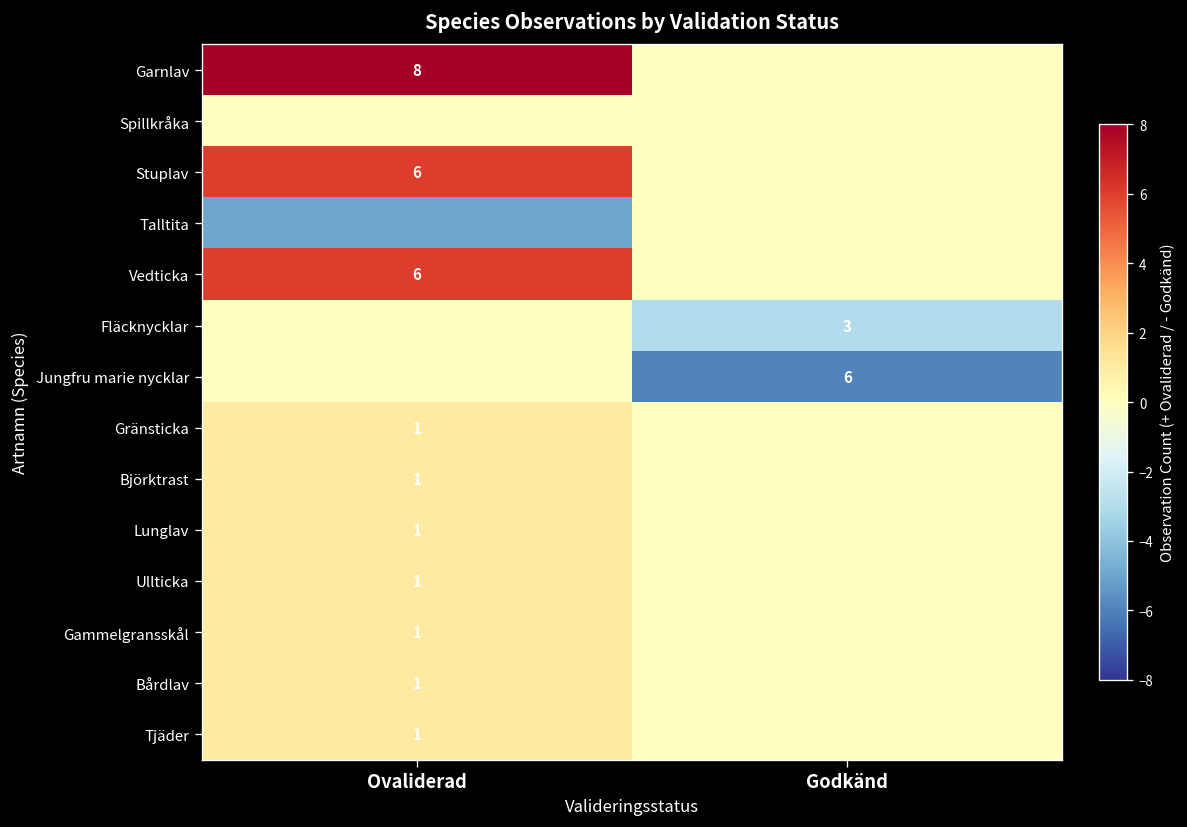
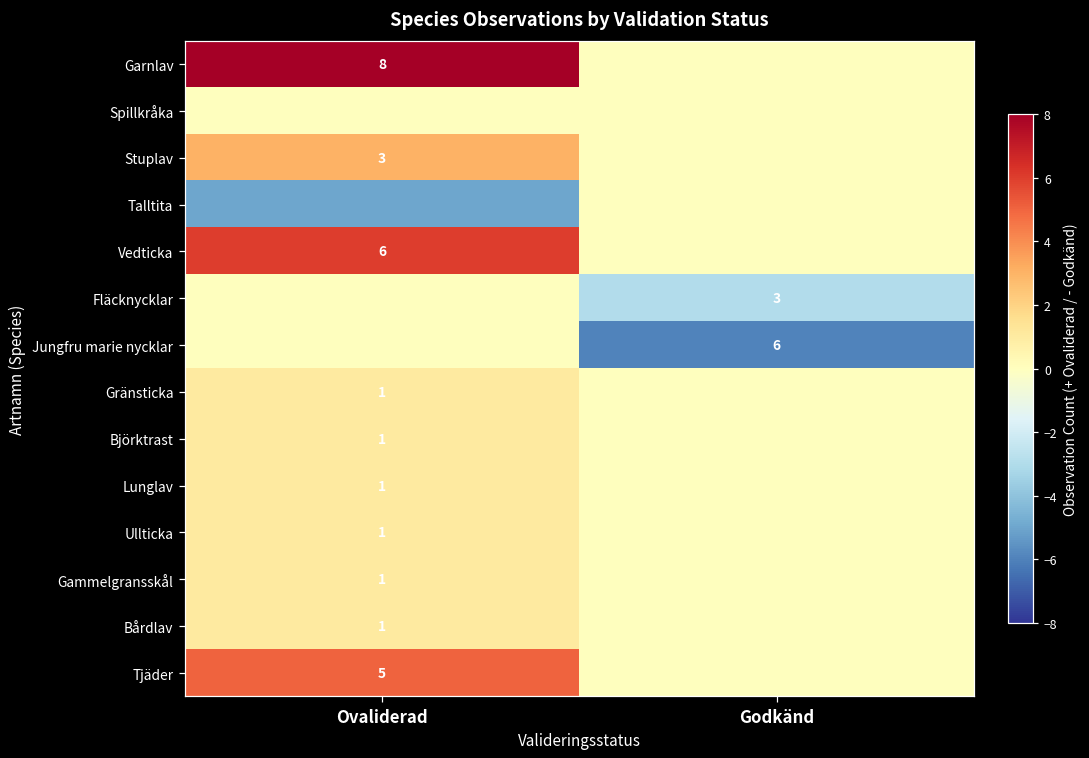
  {
    "Garnlav": {
      "Ovaliderad": 8
    },
    "Stuplav": {
-     "Ovaliderad": 6
+     "Ovaliderad": 3
    },
    "Vedticka": {
      "Ovaliderad": 6
    },
    "Fläcknycklar": {
      "Godkänd": 3
    },
    "Jungfru marie nycklar": {
      "Godkänd": 6
    },
    "Gränsticka": {
      "Ovaliderad": 1
    },
    "Björktrast": {
      "Ovaliderad": 1
    },
    "Lunglav": {
      "Ovaliderad": 1
    },
    "Ullticka": {
      "Ovaliderad": 1
    },
    "Gammelgransskål": {
      "Ovaliderad": 1
    },
    "Bårdlav": {
      "Ovaliderad": 1
    },
    "Tjäder": {
-     "Ovaliderad": 1
+     "Ovaliderad": 5
    }
  }
